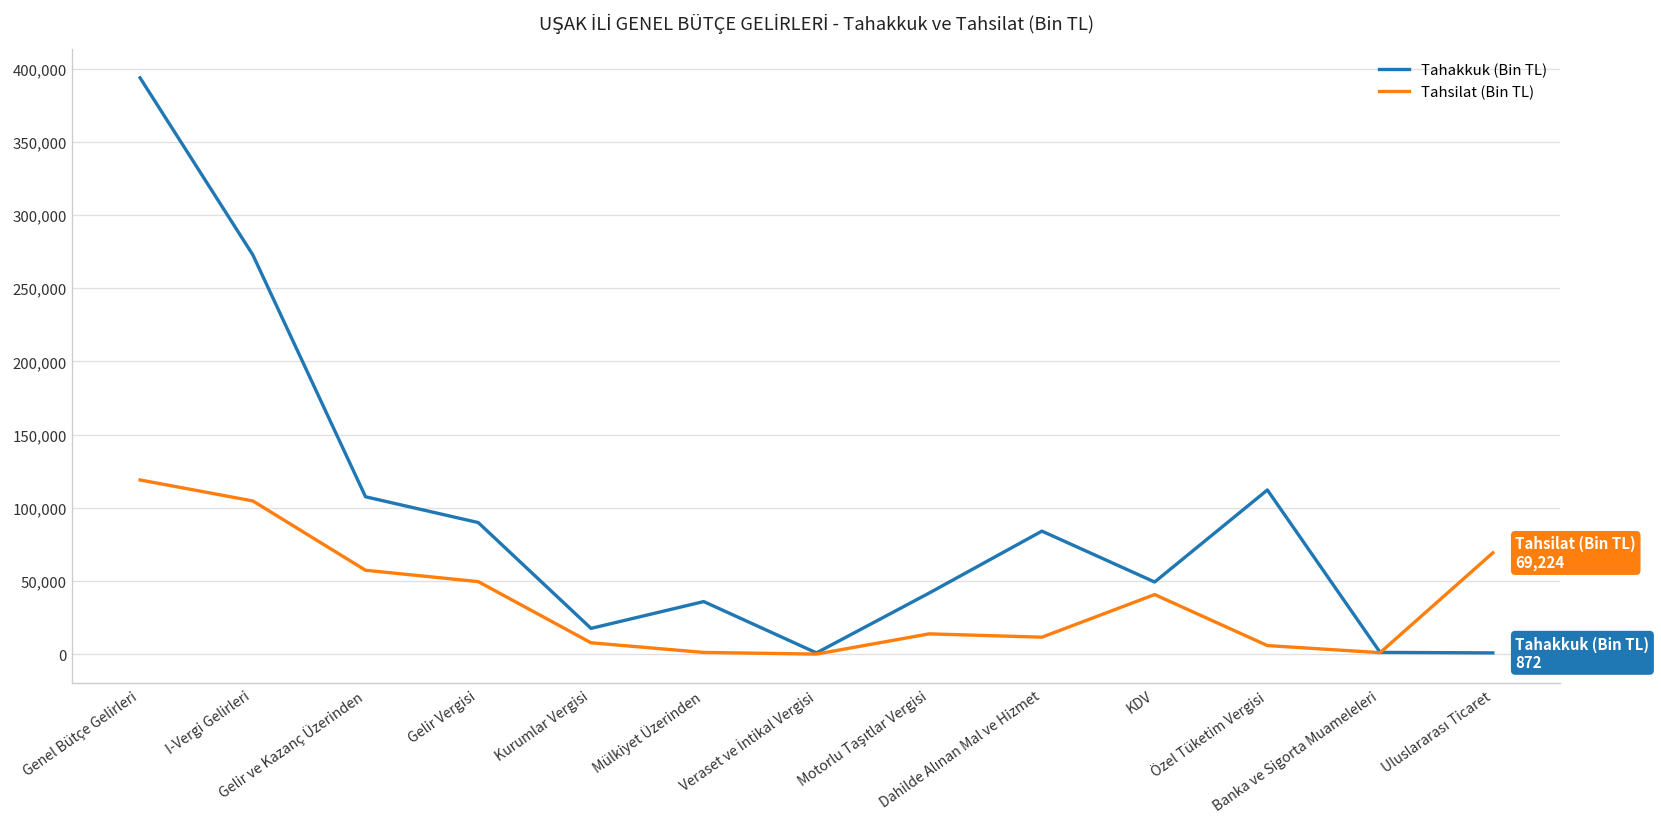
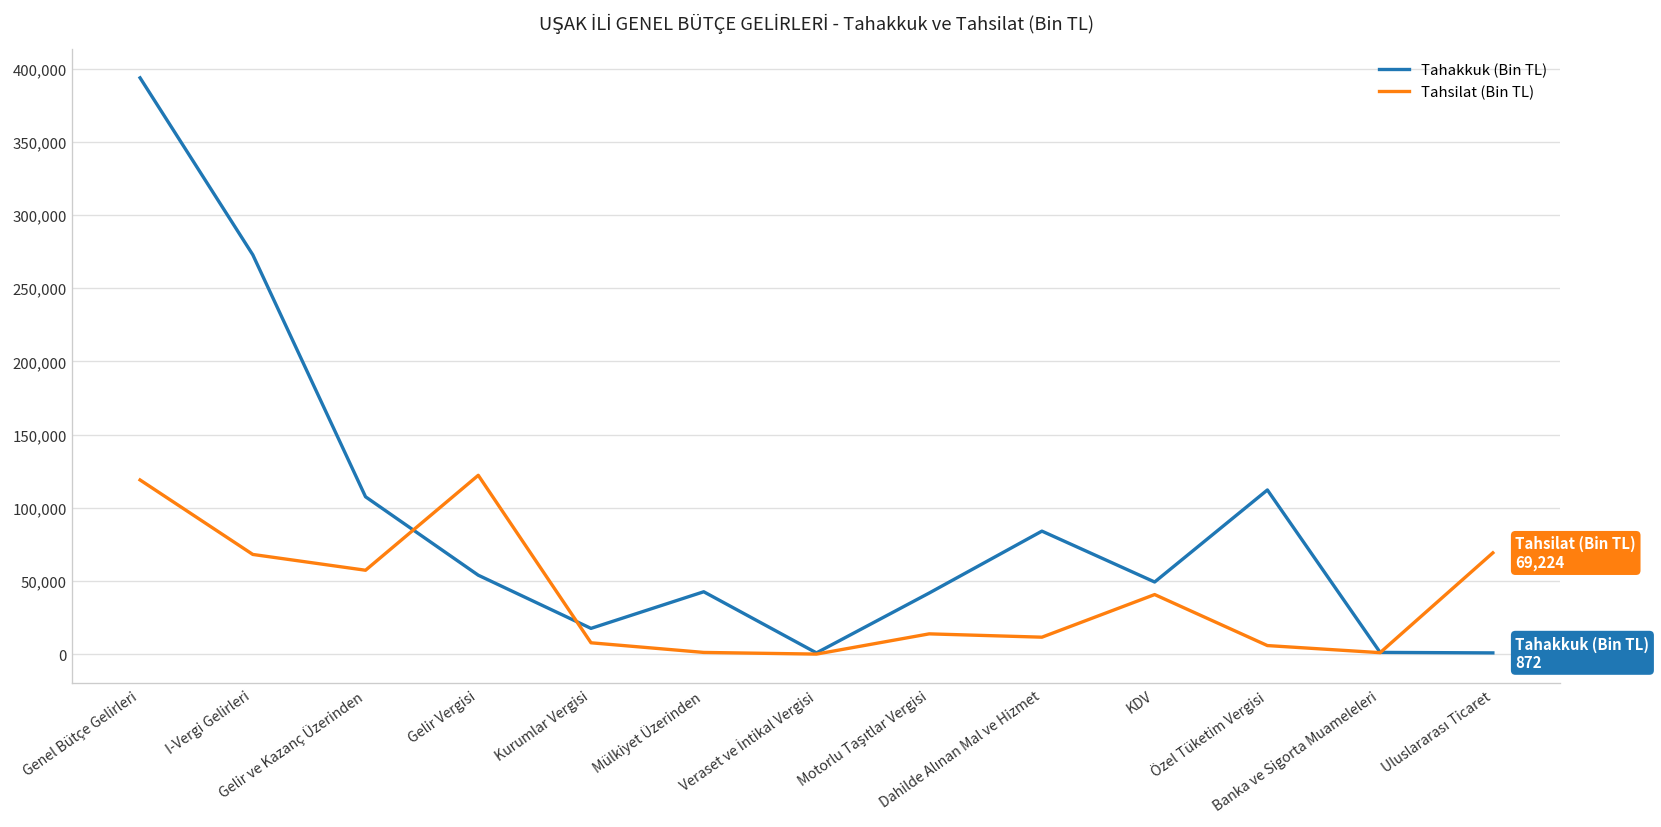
  {
    "Tahakkuk (Bin TL)": {
      "Genel Bütçe Gelirleri": "394,000",
      "I-Vergi Gelirleri": "273,000",
      "Gelir ve Kazanç Üzerinden": "108,000",
-     "Gelir Vergisi": "90,000",
+     "Gelir Vergisi": "54,000",
      "Kurumlar Vergisi": "18,000",
-     "Mülkiyet Üzerinden": "36,000",
+     "Mülkiyet Üzerinden": "43,000",
      "Motorlu Taşıtlar Vergisi": "42,000",
      "Dahilde Alınan Mal ve Hizmet": "84,000",
      "KDV": "49,000",
      "Özel Tüketim Vergisi": "112,000"
    },
    "Tahsilat (Bin TL)": {
      "Genel Bütçe Gelirleri": "119,000",
-     "I-Vergi Gelirleri": "105,000",
+     "I-Vergi Gelirleri": "68,000",
      "Gelir ve Kazanç Üzerinden": "57,000",
-     "Gelir Vergisi": "50,000",
+     "Gelir Vergisi": "122,000",
      "Kurumlar Vergisi": "8,000",
      "Mülkiyet Üzerinden": "1,000",
      "Motorlu Taşıtlar Vergisi": "14,000",
      "Dahilde Alınan Mal ve Hizmet": "12,000",
      "KDV": "41,000",
      "Özel Tüketim Vergisi": "6,000"
    }
  }
